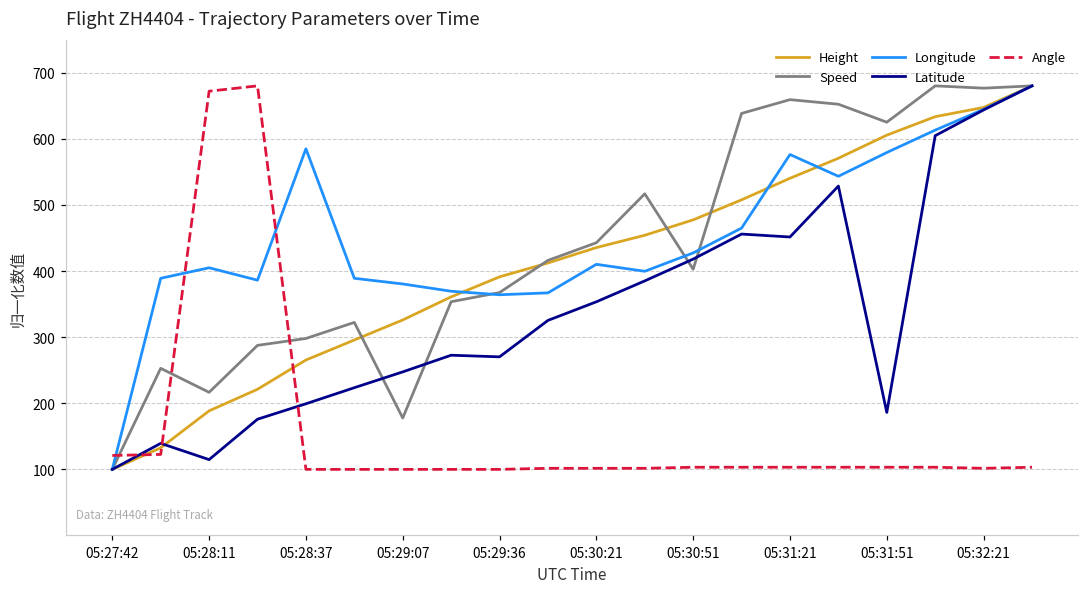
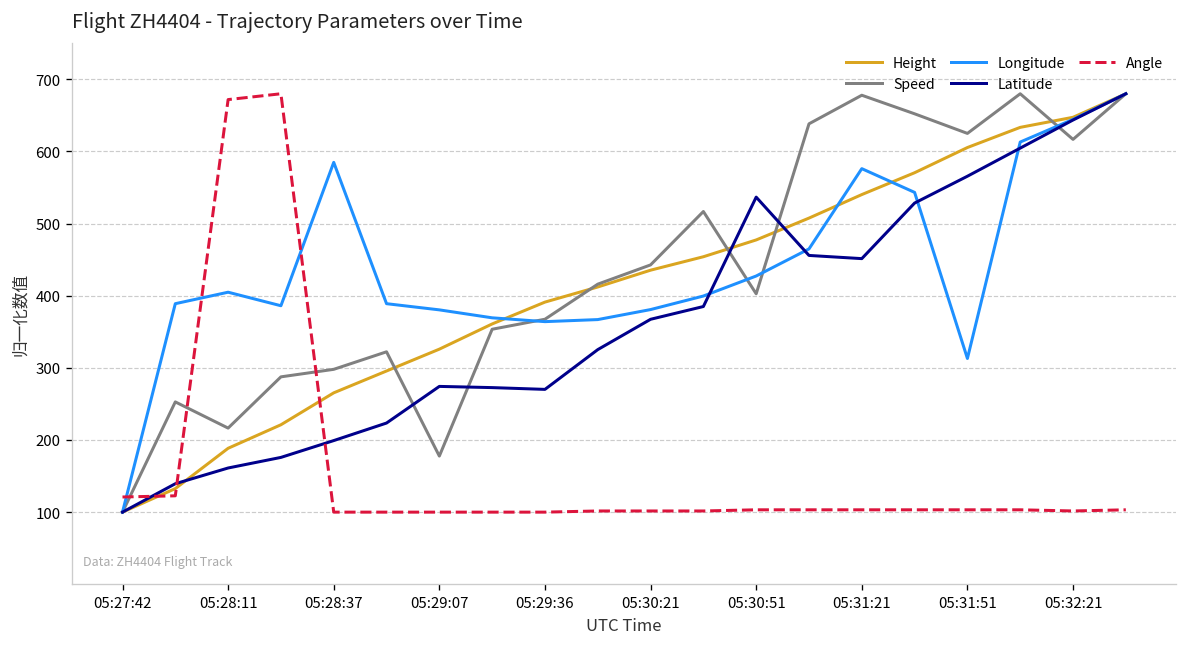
  {
    "Height": {
      "05:28:11": 190,
      "05:28:37": 270,
      "05:29:07": 330,
      "05:29:36": 390,
      "05:30:21": 440,
      "05:30:51": 480,
      "05:31:21": 540,
      "05:31:51": 610
    },
    "Speed": {
      "05:28:11": 220,
      "05:28:37": 300,
      "05:29:07": 180,
      "05:30:21": 440,
      "05:30:51": 400,
-     "05:31:21": 660,
+     "05:31:21": 680,
      "05:31:51": 630,
-     "05:32:21": 680
+     "05:32:21": 620
    },
    "Longitude": {
      "05:28:11": 400,
      "05:28:37": 580,
      "05:29:07": 380,
-     "05:30:21": 410,
+     "05:30:21": 380,
      "05:30:51": 430,
      "05:31:21": 580,
-     "05:31:51": 580
+     "05:31:51": 310
    },
    "Latitude": {
-     "05:28:11": 110,
+     "05:28:11": 160,
      "05:28:37": 200,
-     "05:29:07": 250,
+     "05:29:07": 270,
      "05:29:36": 270,
-     "05:30:21": 350,
-     "05:30:51": 420,
+     "05:30:21": 370,
+     "05:30:51": 540,
      "05:31:21": 450,
-     "05:31:51": 190
+     "05:31:51": 570
    },
    "Angle": {
      "05:27:42": 120,
      "05:28:11": 670,
      "05:28:37": 100,
      "05:29:07": 100,
      "05:29:36": 100,
      "05:30:21": 100,
      "05:30:51": 100,
      "05:31:21": 100,
      "05:31:51": 100,
      "05:32:21": 100
    }
  }
